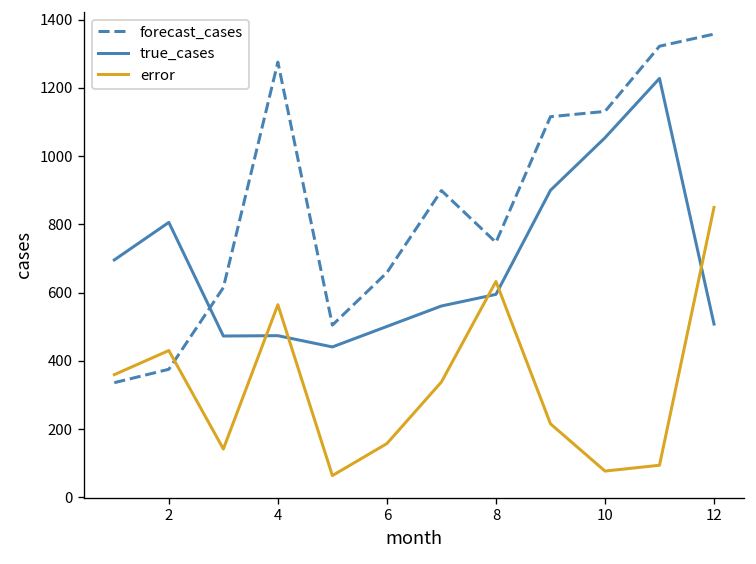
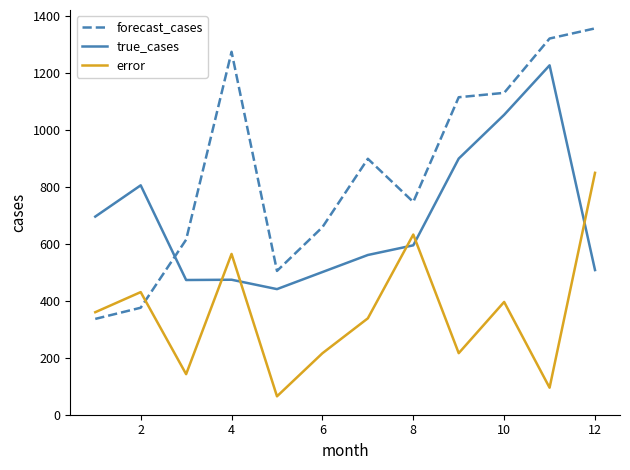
  {
    "error": {
      "2": 430,
      "4": 560,
-     "6": 160,
+     "6": 220,
      "8": 630,
-     "10": 80,
+     "10": 400,
      "12": 850
    }
  }
